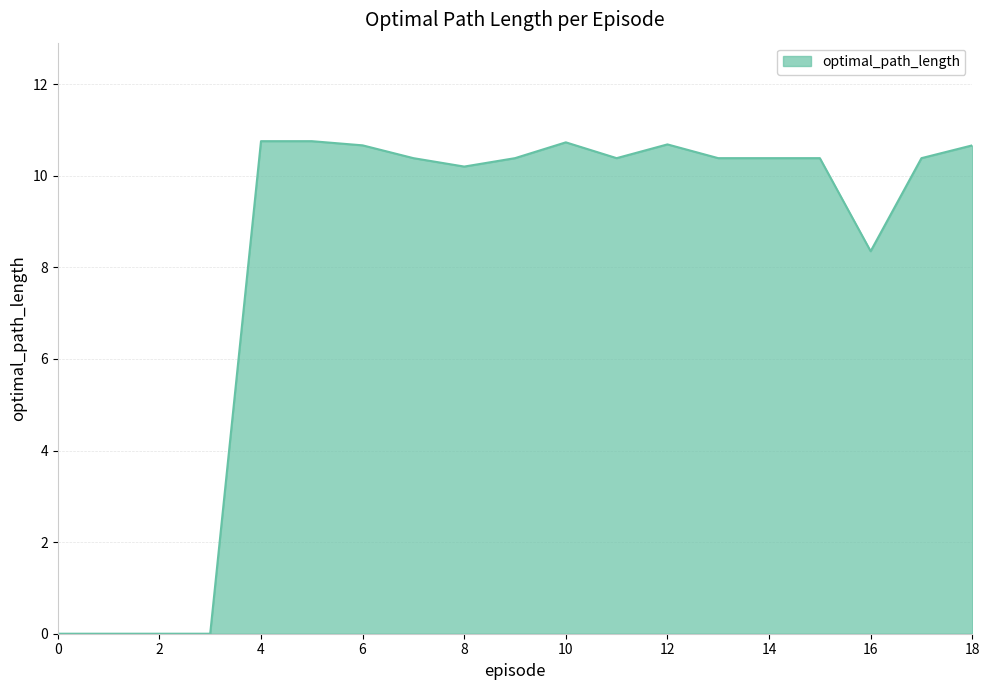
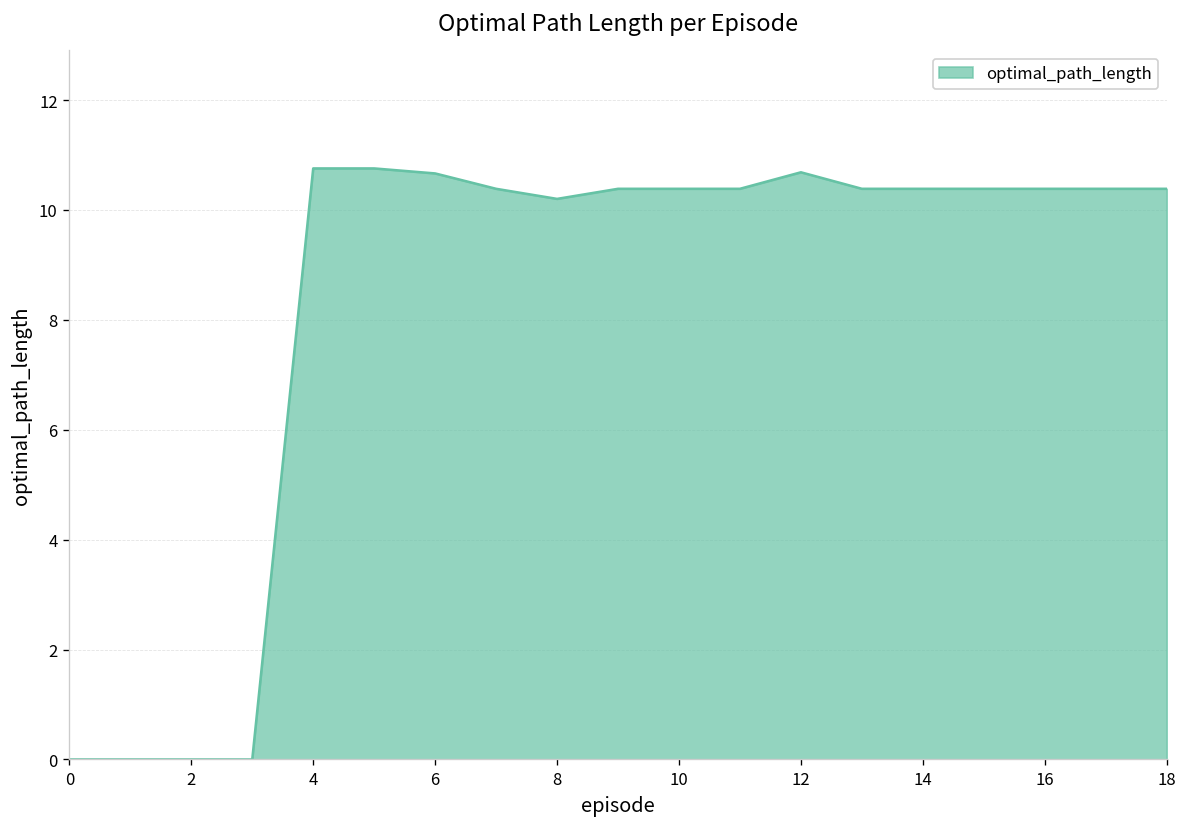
  {
    "0": 0.0,
    "2": 0.0,
    "4": 10.8,
    "6": 10.7,
    "8": 10.2,
-   "10": 10.7,
+   "10": 10.4,
    "12": 10.7,
    "14": 10.4,
-   "16": 8.4,
-   "18": 10.7
+   "16": 10.4,
+   "18": 10.4
  }
